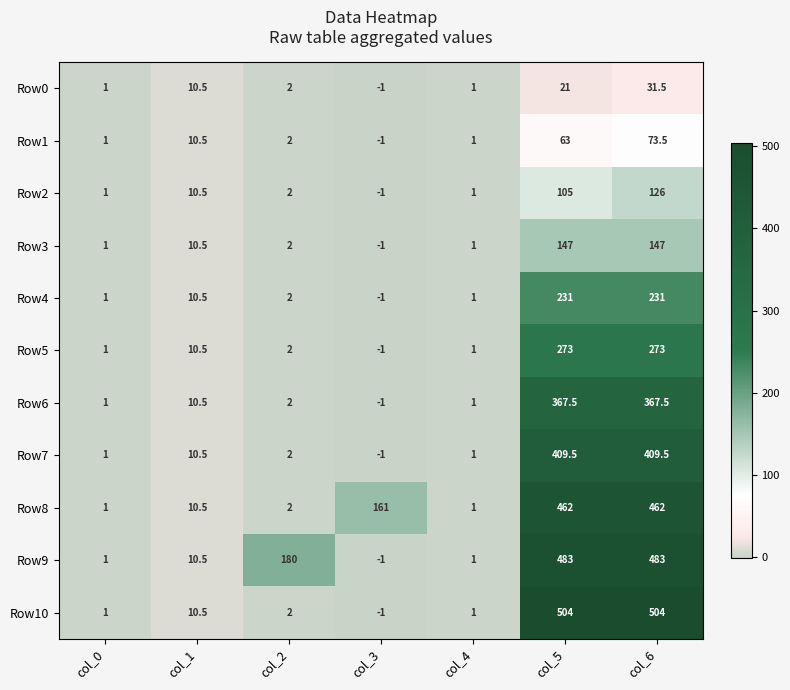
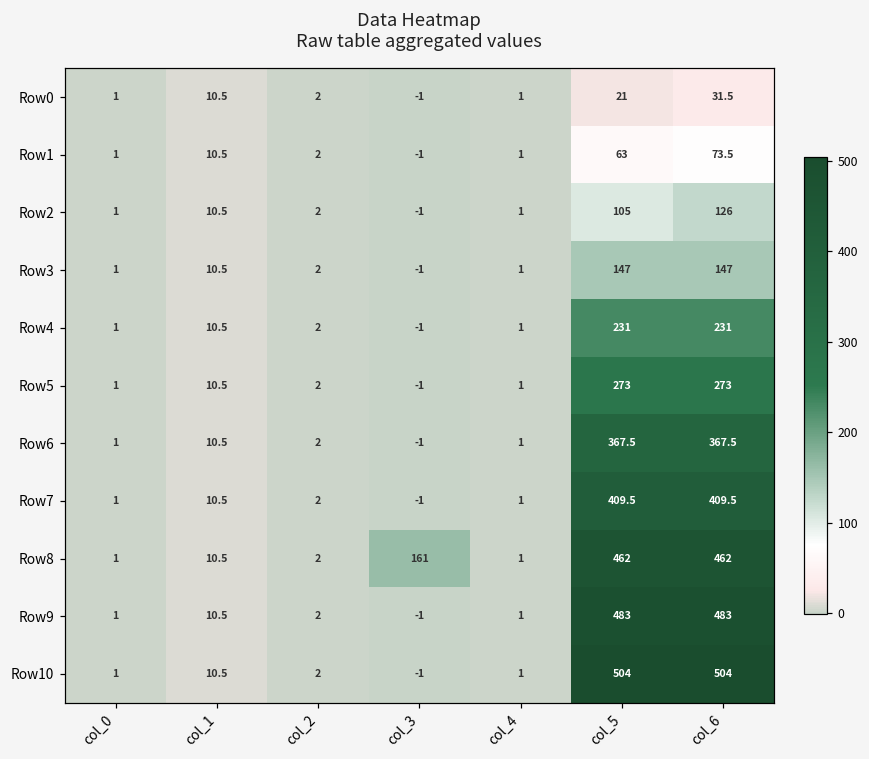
  {
    "Row0": {
      "col_0": 1,
      "col_1": 10.5,
      "col_2": 2,
      "col_3": -1,
      "col_4": 1,
      "col_5": 21,
      "col_6": 31.5
    },
    "Row1": {
      "col_0": 1,
      "col_1": 10.5,
      "col_2": 2,
      "col_3": -1,
      "col_4": 1,
      "col_5": 63,
      "col_6": 73.5
    },
    "Row2": {
      "col_0": 1,
      "col_1": 10.5,
      "col_2": 2,
      "col_3": -1,
      "col_4": 1,
      "col_5": 105,
      "col_6": 126
    },
    "Row3": {
      "col_0": 1,
      "col_1": 10.5,
      "col_2": 2,
      "col_3": -1,
      "col_4": 1,
      "col_5": 147,
      "col_6": 147
    },
    "Row4": {
      "col_0": 1,
      "col_1": 10.5,
      "col_2": 2,
      "col_3": -1,
      "col_4": 1,
      "col_5": 231,
      "col_6": 231
    },
    "Row5": {
      "col_0": 1,
      "col_1": 10.5,
      "col_2": 2,
      "col_3": -1,
      "col_4": 1,
      "col_5": 273,
      "col_6": 273
    },
    "Row6": {
      "col_0": 1,
      "col_1": 10.5,
      "col_2": 2,
      "col_3": -1,
      "col_4": 1,
      "col_5": 367.5,
      "col_6": 367.5
    },
    "Row7": {
      "col_0": 1,
      "col_1": 10.5,
      "col_2": 2,
      "col_3": -1,
      "col_4": 1,
      "col_5": 409.5,
      "col_6": 409.5
    },
    "Row8": {
      "col_0": 1,
      "col_1": 10.5,
      "col_2": 2,
      "col_3": 161,
      "col_4": 1,
      "col_5": 462,
      "col_6": 462
    },
    "Row9": {
      "col_0": 1,
      "col_1": 10.5,
-     "col_2": 180,
+     "col_2": 2,
      "col_3": -1,
      "col_4": 1,
      "col_5": 483,
      "col_6": 483
    },
    "Row10": {
      "col_0": 1,
      "col_1": 10.5,
      "col_2": 2,
      "col_3": -1,
      "col_4": 1,
      "col_5": 504,
      "col_6": 504
    }
  }
